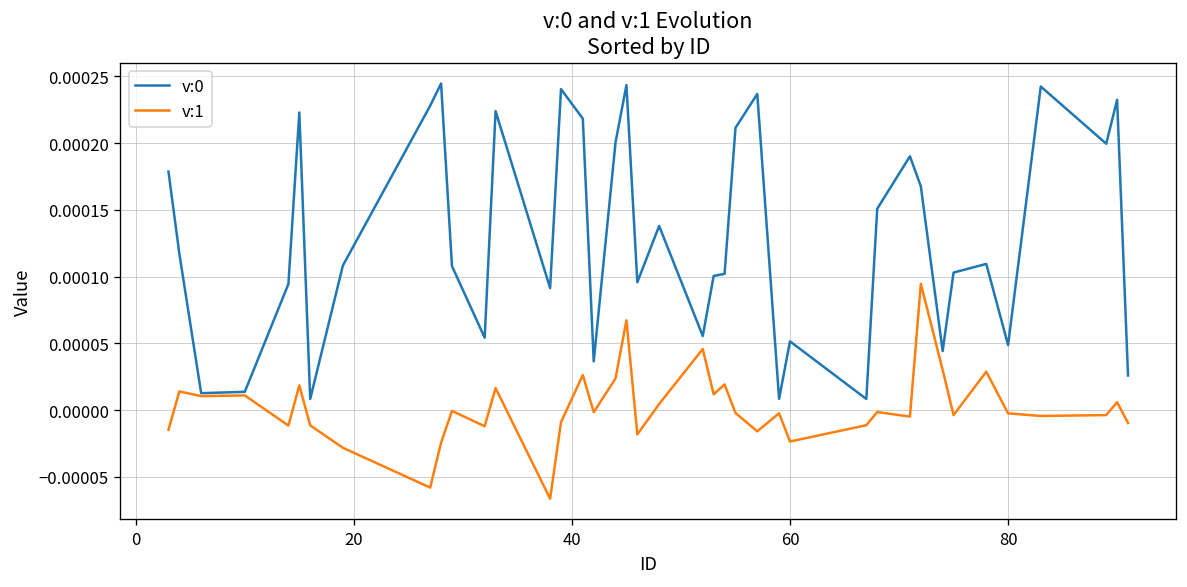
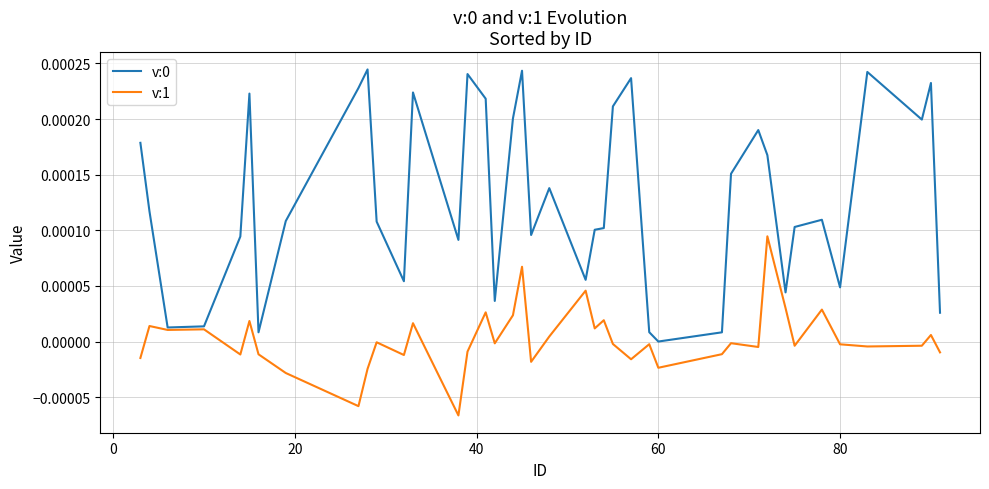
  {
    "v:0": {
-     "60": 0.0001,
+     "60": 0.0000,
      "80": 0.000049
    },
    "v:1": {
      "60": -0.000024,
      "80": -0.000002
    }
  }
